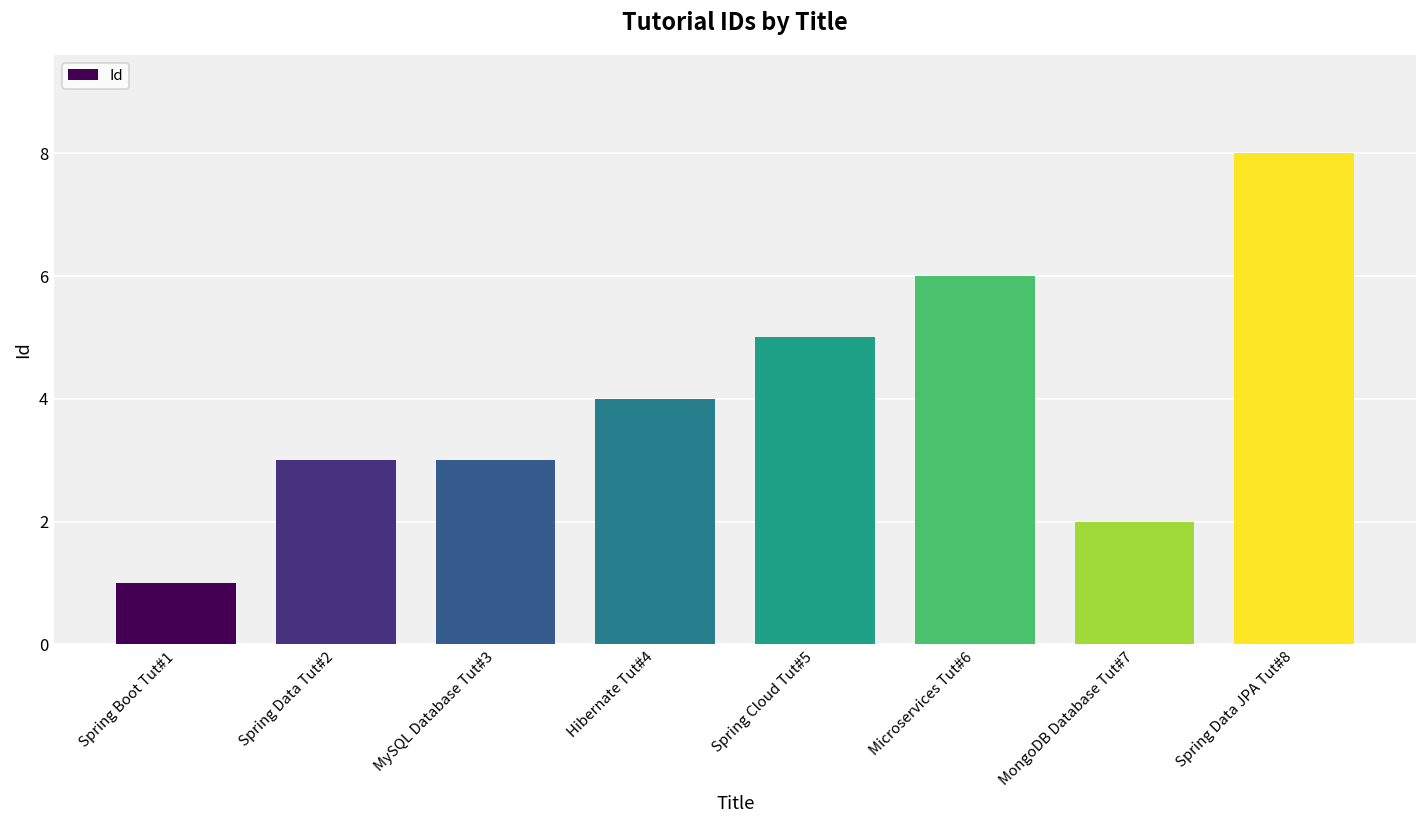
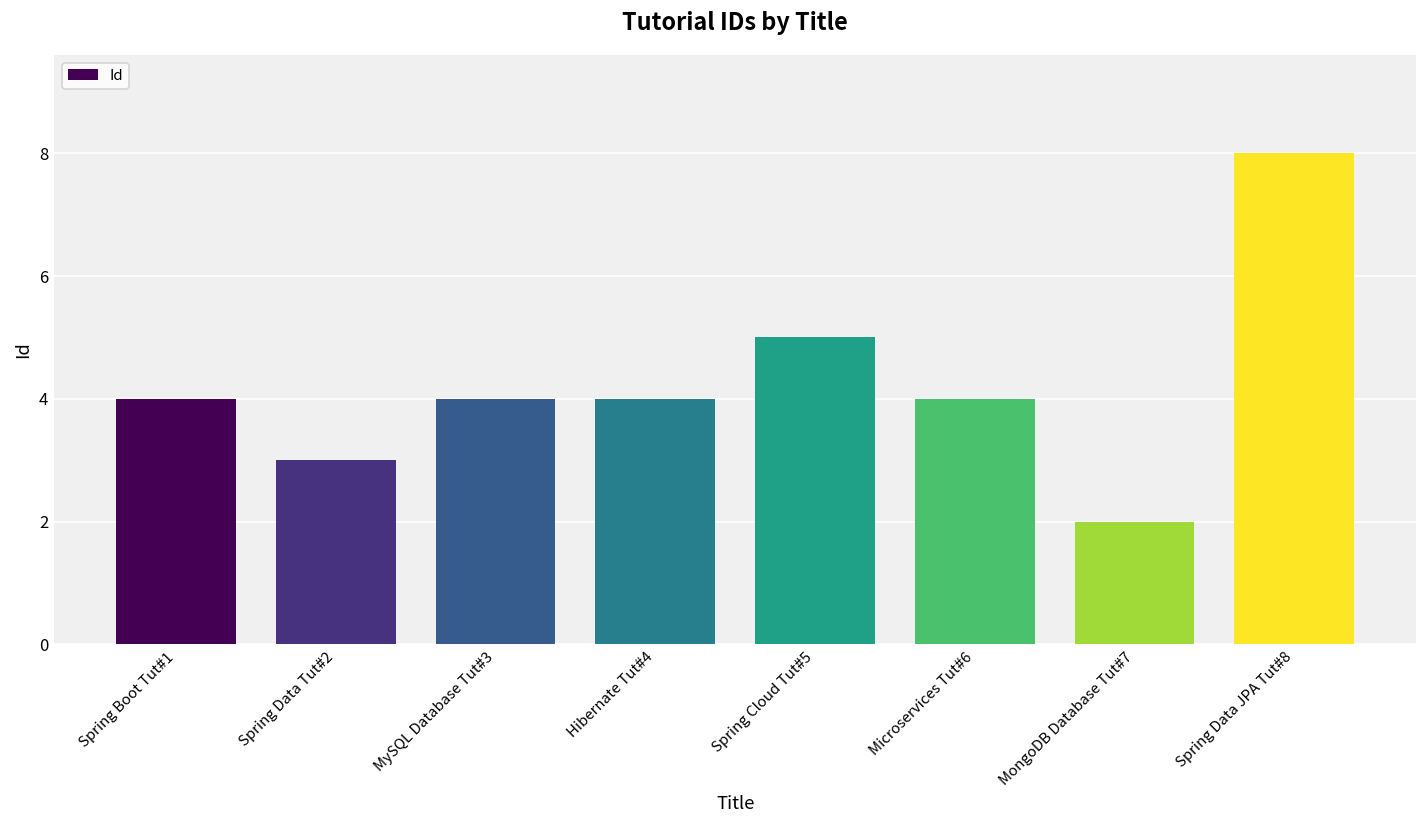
  {
-   "Spring Boot Tut#1": 1,
+   "Spring Boot Tut#1": 4,
    "Spring Data Tut#2": 3,
-   "MySQL Database Tut#3": 3,
+   "MySQL Database Tut#3": 4,
    "Hibernate Tut#4": 4,
    "Spring Cloud Tut#5": 5,
-   "Microservices Tut#6": 6,
+   "Microservices Tut#6": 4,
    "MongoDB Database Tut#7": 2,
    "Spring Data JPA Tut#8": 8
  }
